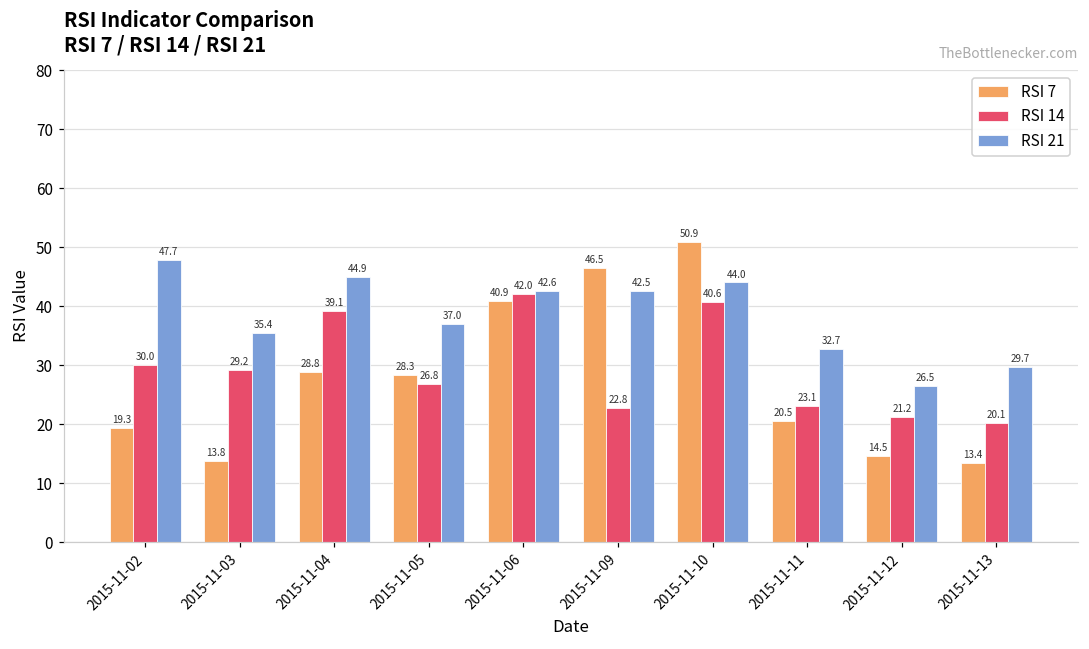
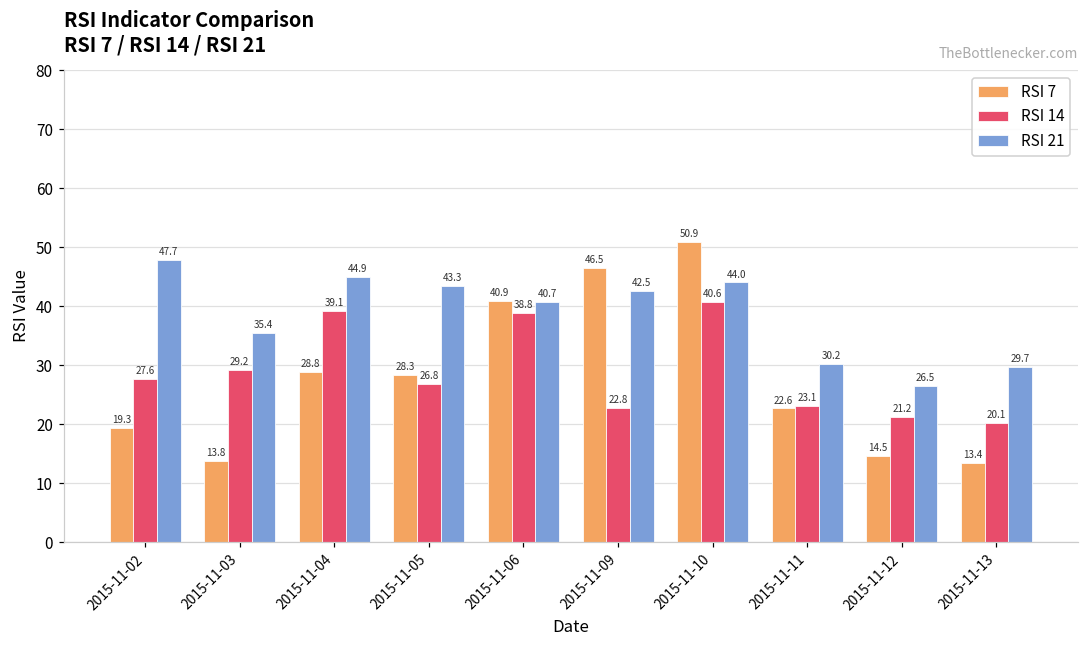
  {
    "RSI 7": {
      "2015-11-02": 19.3,
      "2015-11-03": 13.8,
      "2015-11-04": 28.8,
      "2015-11-05": 28.3,
      "2015-11-06": 40.9,
      "2015-11-09": 46.5,
      "2015-11-10": 50.9,
-     "2015-11-11": 20.5,
+     "2015-11-11": 22.6,
      "2015-11-12": 14.5,
      "2015-11-13": 13.4
    },
    "RSI 14": {
-     "2015-11-02": 30.0,
+     "2015-11-02": 27.6,
      "2015-11-03": 29.2,
      "2015-11-04": 39.1,
      "2015-11-05": 26.8,
-     "2015-11-06": 42.0,
+     "2015-11-06": 38.8,
      "2015-11-09": 22.8,
      "2015-11-10": 40.6,
      "2015-11-11": 23.1,
      "2015-11-12": 21.2,
      "2015-11-13": 20.1
    },
    "RSI 21": {
      "2015-11-02": 47.7,
      "2015-11-03": 35.4,
      "2015-11-04": 44.9,
-     "2015-11-05": 37.0,
-     "2015-11-06": 42.6,
+     "2015-11-05": 43.3,
+     "2015-11-06": 40.7,
      "2015-11-09": 42.5,
      "2015-11-10": 44.0,
-     "2015-11-11": 32.7,
+     "2015-11-11": 30.2,
      "2015-11-12": 26.5,
      "2015-11-13": 29.7
    }
  }
